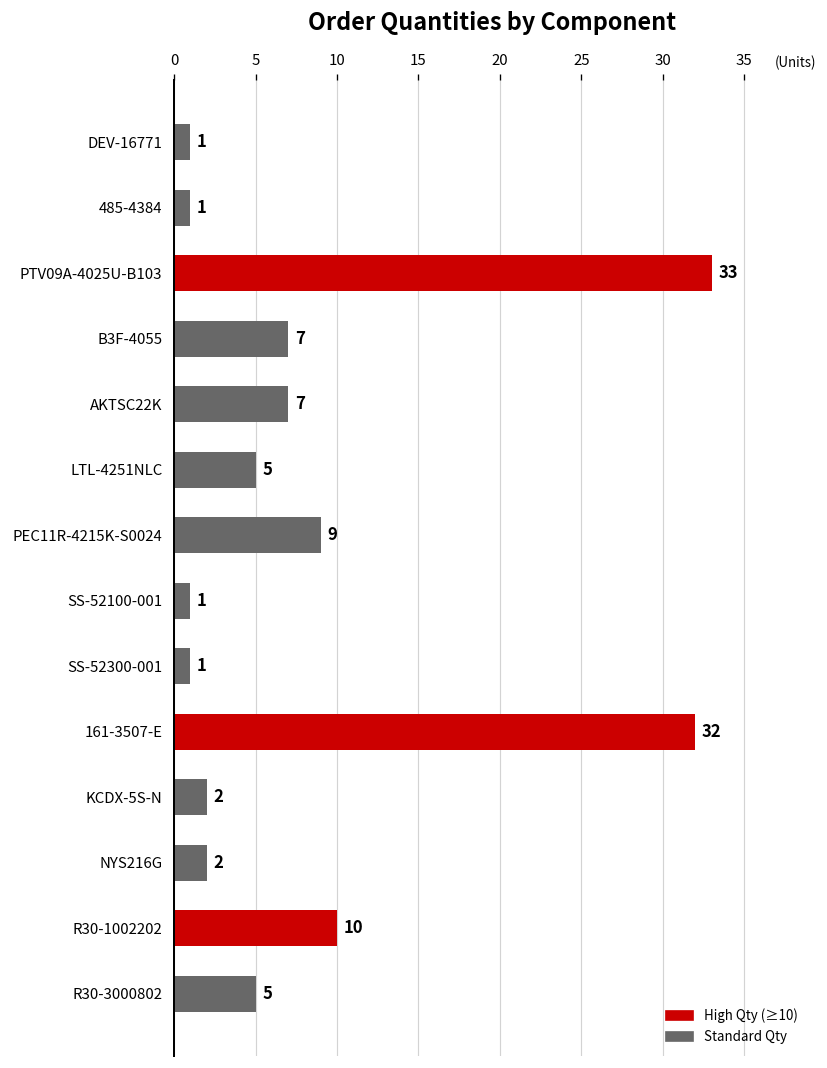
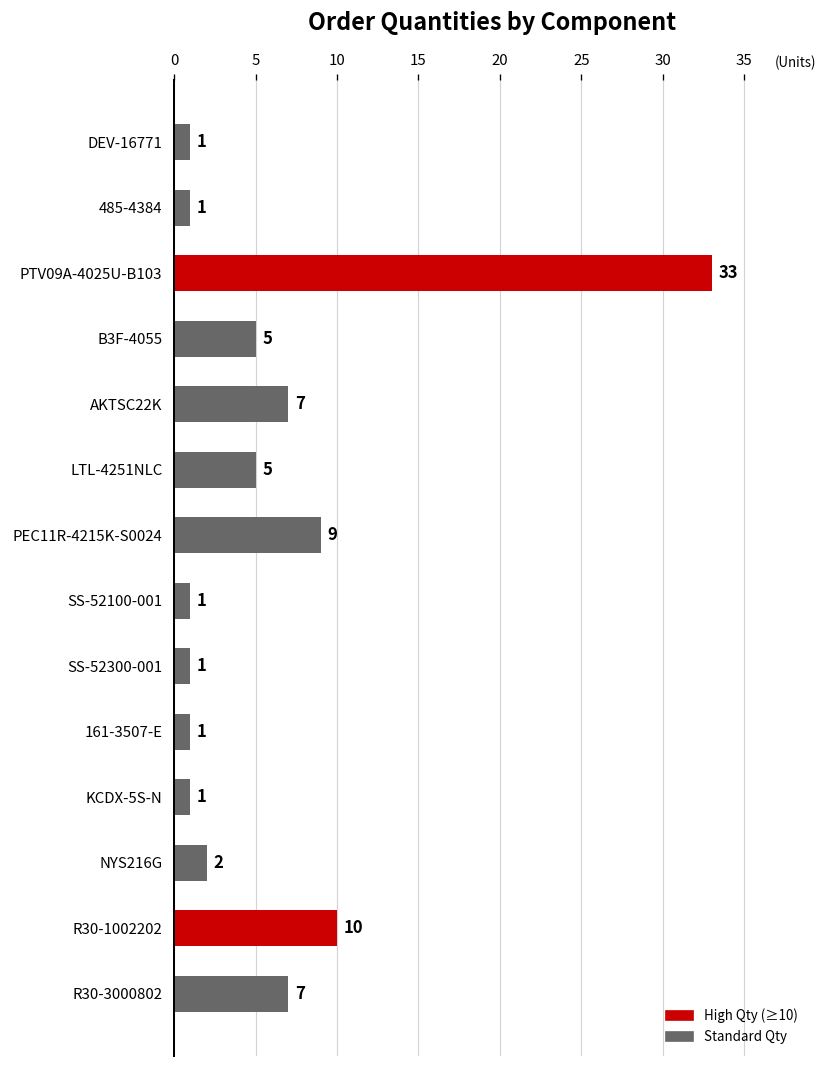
  {
    "DEV-16771": 1,
    "485-4384": 1,
    "PTV09A-4025U-B103": 33,
-   "B3F-4055": 7,
+   "B3F-4055": 5,
    "AKTSC22K": 7,
    "LTL-4251NLC": 5,
    "PEC11R-4215K-S0024": 9,
    "SS-52100-001": 1,
    "SS-52300-001": 1,
-   "161-3507-E": 32,
-   "KCDX-5S-N": 2,
+   "161-3507-E": 1,
+   "KCDX-5S-N": 1,
    "NYS216G": 2,
    "R30-1002202": 10,
-   "R30-3000802": 5
+   "R30-3000802": 7
  }
